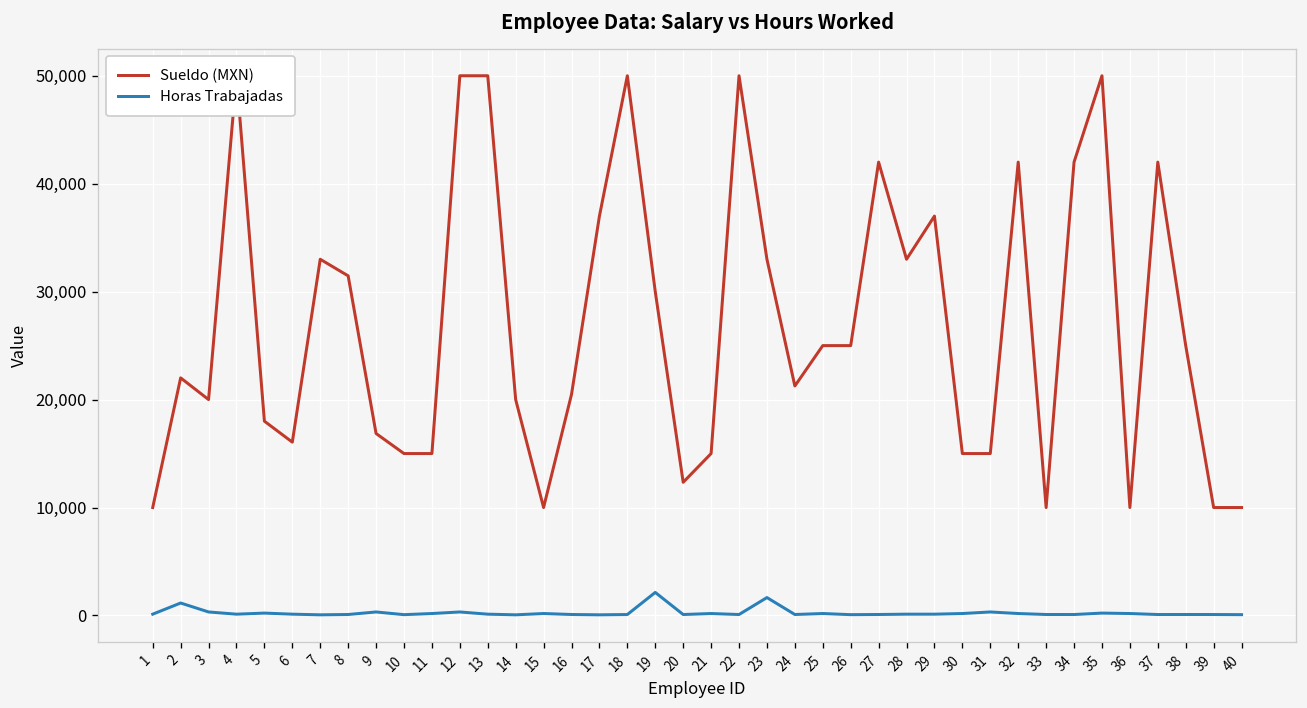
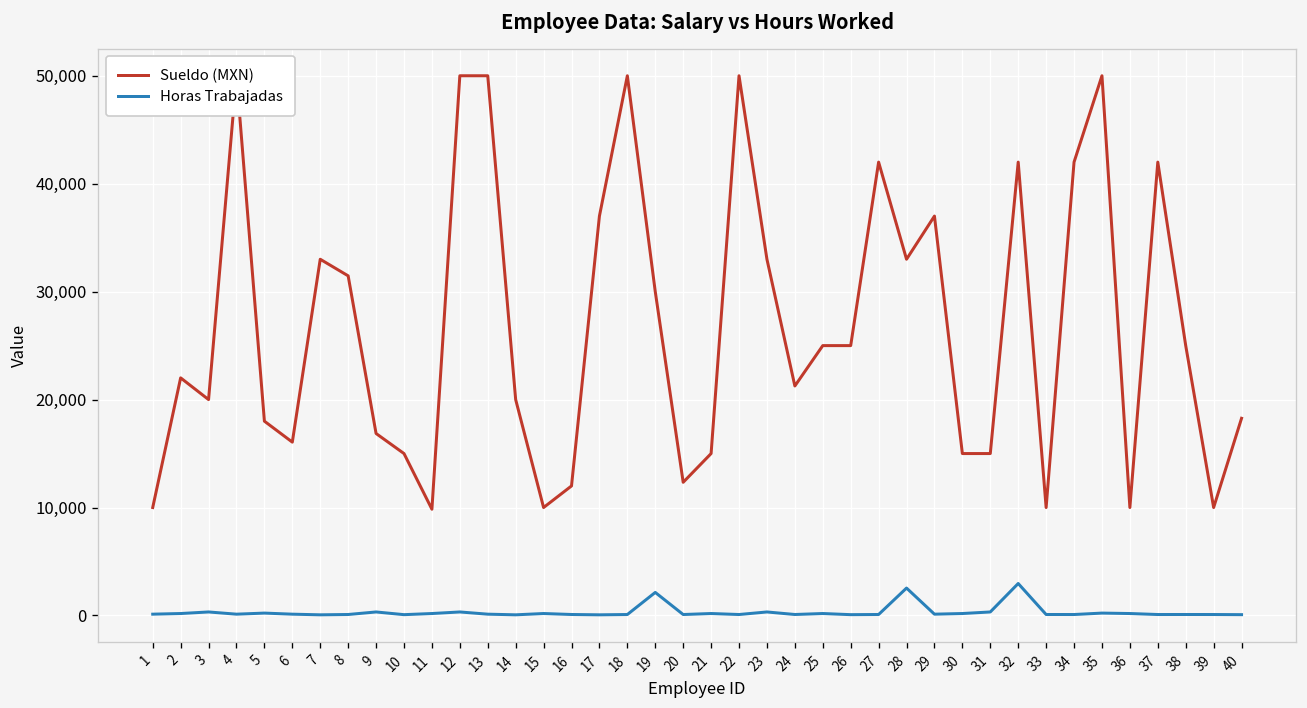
  {
    "Sueldo (MXN)": {
      "1": "10,000",
      "2": "22,000",
      "3": "20,000",
      "5": "18,000",
      "6": "16,000",
      "7": "33,000",
      "8": "31,000",
      "9": "17,000",
      "10": "15,000",
-     "11": "15,000",
+     "11": "10,000",
      "12": "50,000",
      "13": "50,000",
      "14": "20,000",
      "15": "10,000",
-     "16": "20,000",
+     "16": "12,000",
      "17": "37,000",
      "18": "50,000",
      "19": "30,000",
      "20": "12,000",
      "21": "15,000",
      "22": "50,000",
      "23": "33,000",
      "24": "21,000",
      "25": "25,000",
      "26": "25,000",
      "27": "42,000",
      "28": "33,000",
      "29": "37,000",
      "30": "15,000",
      "31": "15,000",
      "32": "42,000",
      "33": "10,000",
      "34": "42,000",
      "35": "50,000",
      "36": "10,000",
      "37": "42,000",
      "38": "25,000",
      "39": "10,000",
-     "40": "10,000"
+     "40": "18,000"
    },
    "Horas Trabajadas": {
      "1": "0",
-     "2": "1,000",
+     "2": "0",
      "3": "0",
      "4": "0",
      "5": "0",
      "6": "0",
      "7": "0",
      "8": "0",
      "9": "0",
      "10": "0",
      "11": "0",
      "12": "0",
      "13": "0",
      "14": "0",
      "15": "0",
      "16": "0",
      "17": "0",
      "18": "0",
      "19": "2,000",
      "20": "0",
      "21": "0",
      "22": "0",
-     "23": "2,000",
+     "23": "0",
      "24": "0",
      "25": "0",
      "26": "0",
      "27": "0",
-     "28": "0",
+     "28": "3,000",
      "29": "0",
      "30": "0",
      "31": "0",
-     "32": "0",
+     "32": "3,000",
      "33": "0",
      "34": "0",
      "35": "0",
      "36": "0",
      "37": "0",
      "38": "0",
      "39": "0",
      "40": "0"
    }
  }
